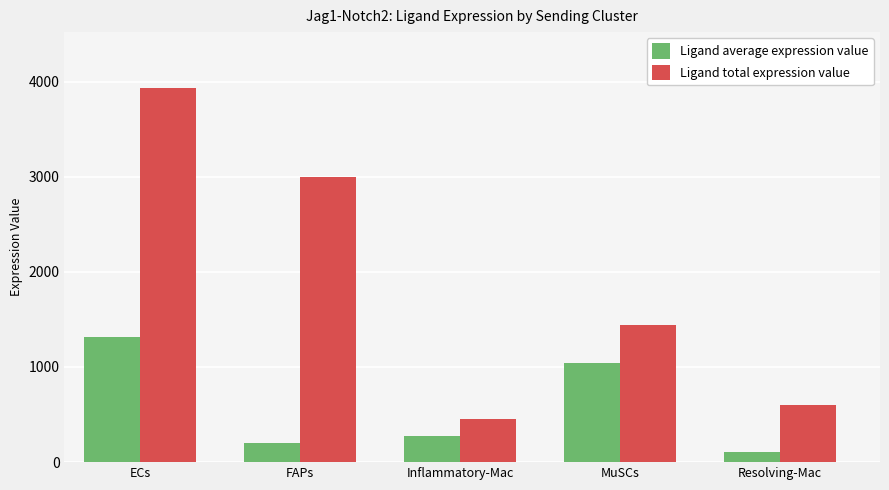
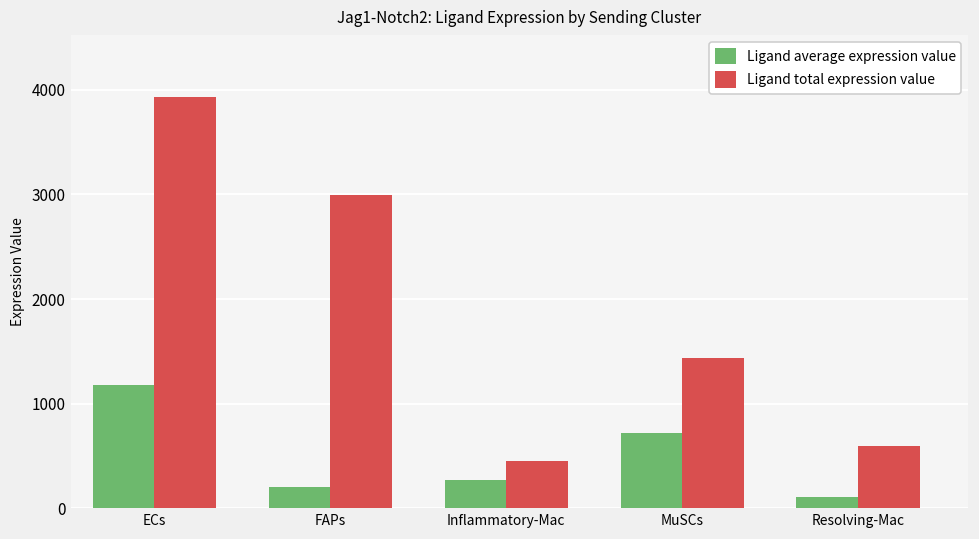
  {
    "Ligand average expression value": {
-     "ECs": 1300,
+     "ECs": 1200,
      "FAPs": 200,
      "Inflammatory-Mac": 300,
-     "MuSCs": 1000,
+     "MuSCs": 700,
      "Resolving-Mac": 100
    },
    "Ligand total expression value": {
      "ECs": 3900,
      "FAPs": 3000,
      "Inflammatory-Mac": 500,
      "MuSCs": 1400,
      "Resolving-Mac": 600
    }
  }
